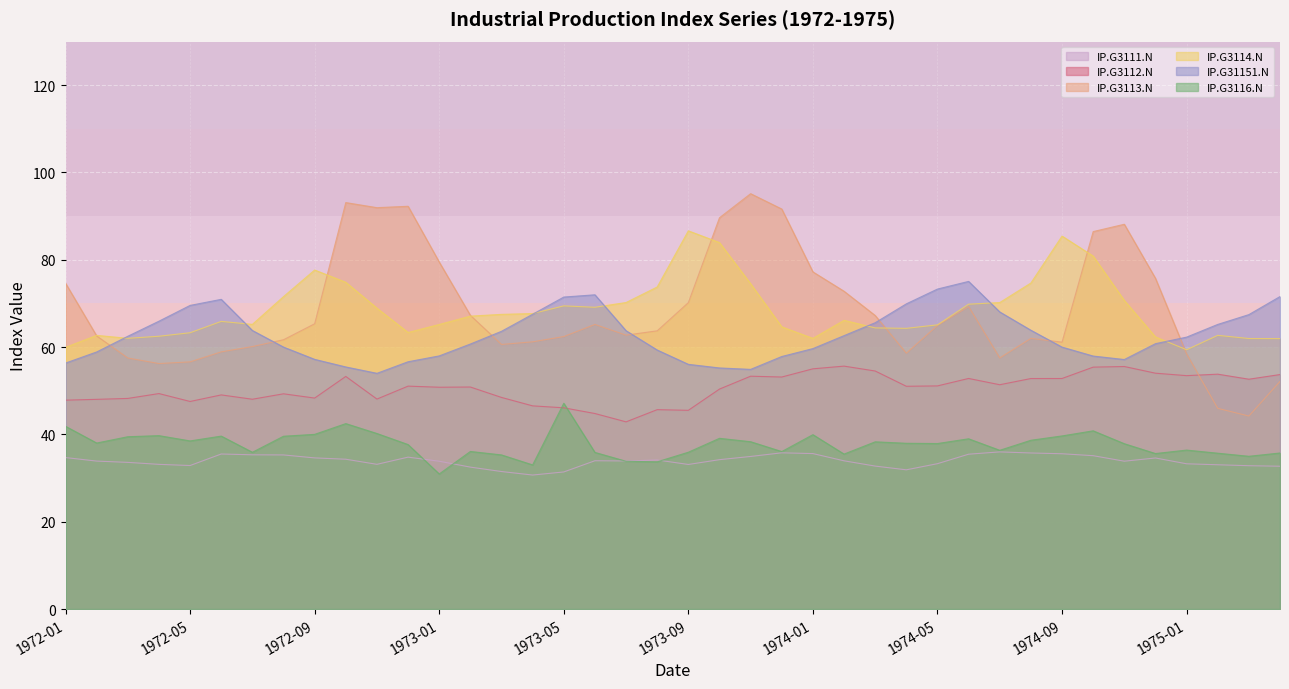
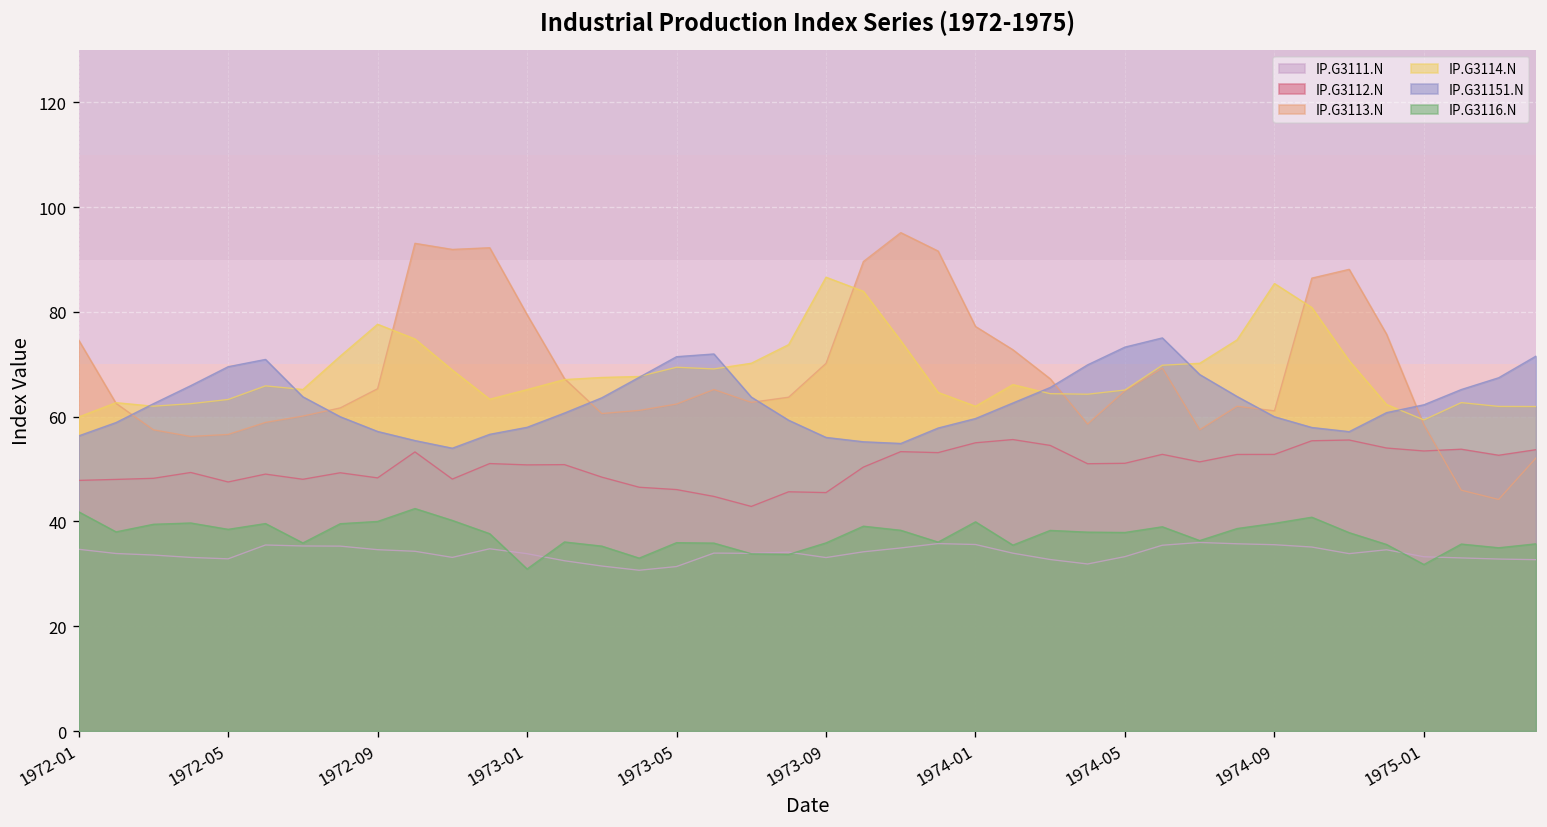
  {
    "IP.G3116.N": {
      "1972-01": 42,
      "1972-05": 39,
      "1972-09": 40,
      "1973-01": 31,
-     "1973-05": 47,
+     "1973-05": 36,
      "1973-09": 36,
      "1974-01": 40,
      "1974-05": 38,
      "1974-09": 40,
-     "1975-01": 36
+     "1975-01": 32
    }
  }
